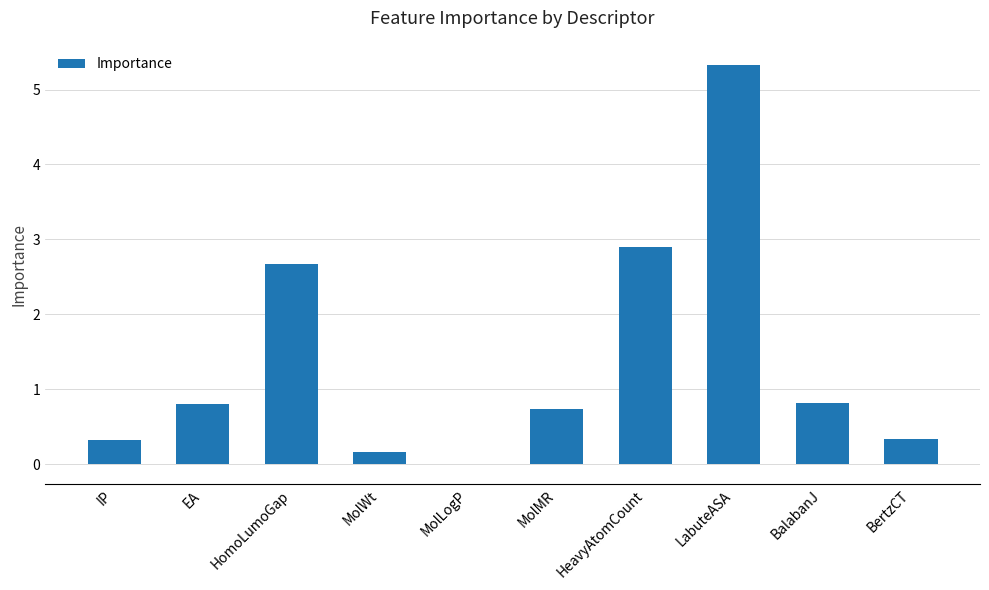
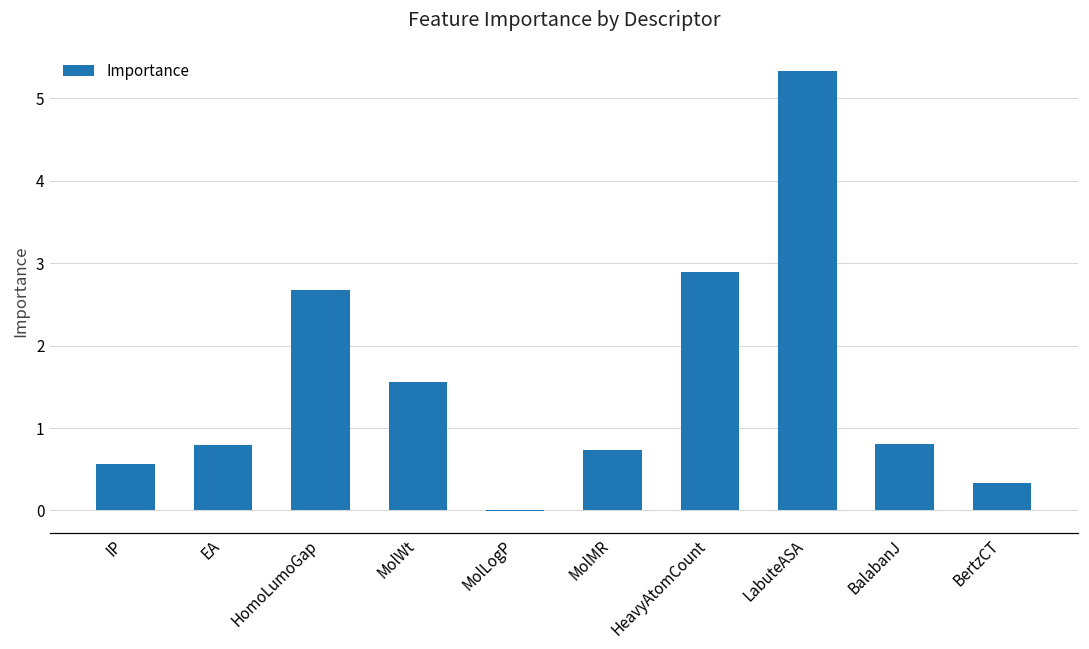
  {
-   "IP": 0.3,
+   "IP": 0.6,
    "EA": 0.8,
    "HomoLumoGap": 2.7,
-   "MolWt": 0.2,
+   "MolWt": 1.6,
    "MolMR": 0.7,
    "HeavyAtomCount": 2.9,
    "LabuteASA": 5.3,
    "BalabanJ": 0.8,
    "BertzCT": 0.3
  }
